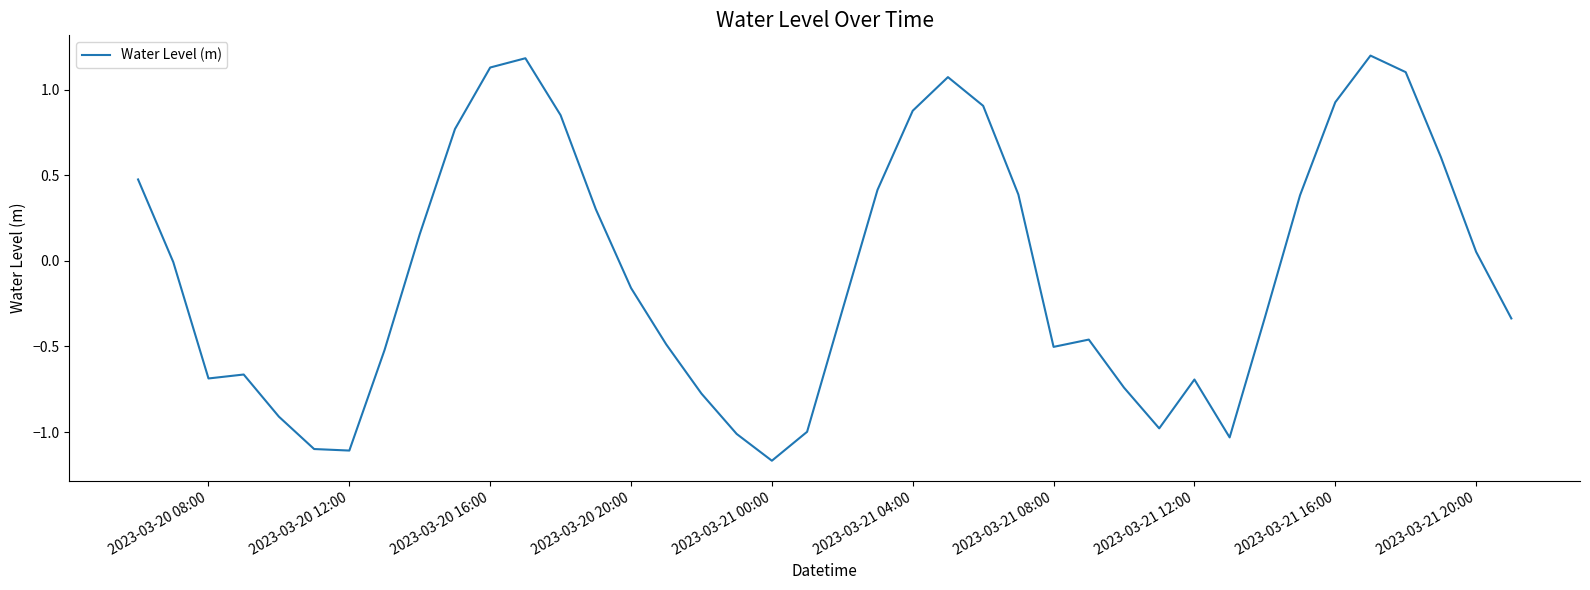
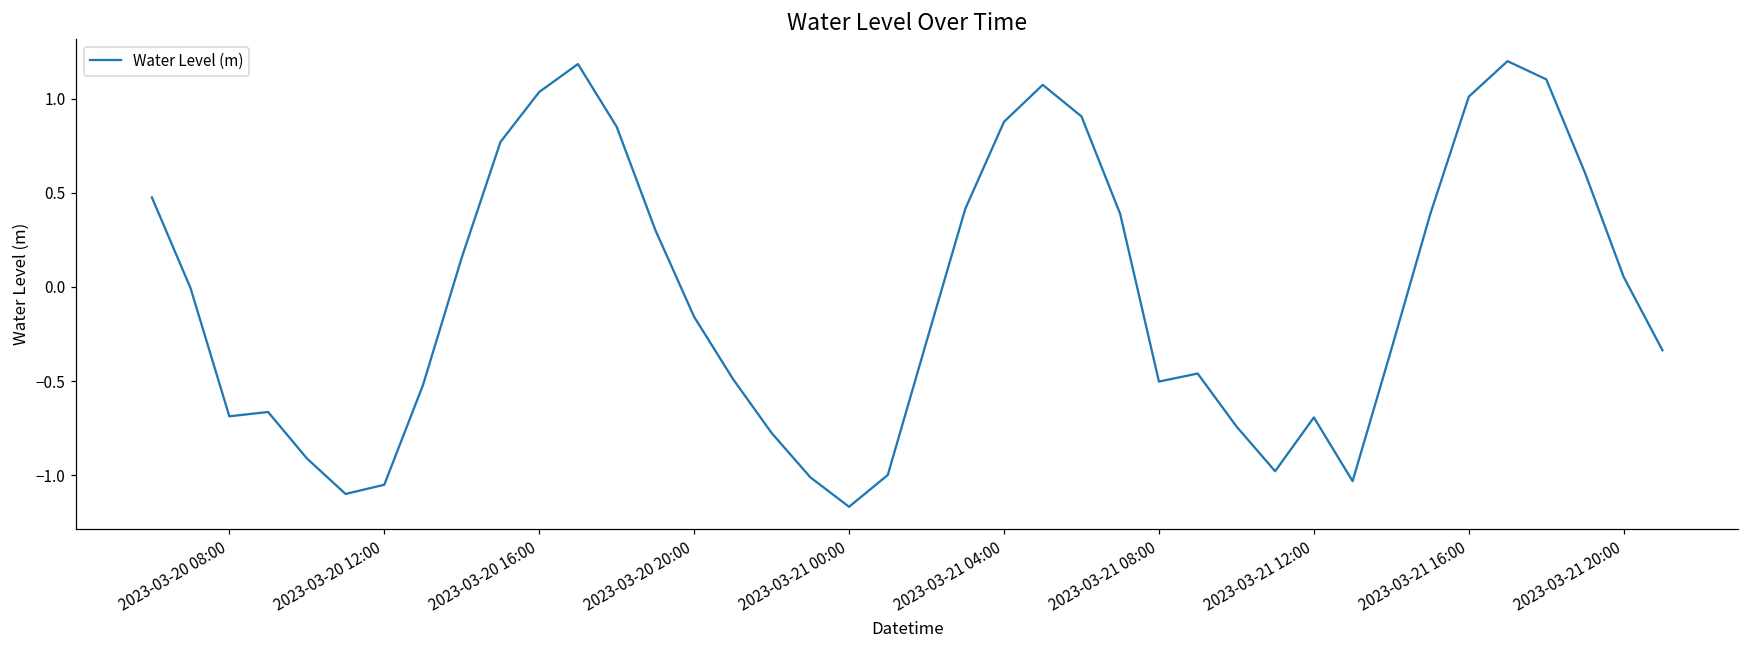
  {
    "2023-03-20 08:00": -0.69,
-   "2023-03-20 12:00": -1.11,
-   "2023-03-20 16:00": 1.13,
+   "2023-03-20 12:00": -1.05,
+   "2023-03-20 16:00": 1.03,
    "2023-03-20 20:00": -0.16,
    "2023-03-21 00:00": -1.17,
    "2023-03-21 04:00": 0.88,
    "2023-03-21 08:00": -0.50,
    "2023-03-21 12:00": -0.69,
-   "2023-03-21 16:00": 0.93,
+   "2023-03-21 16:00": 1.01,
    "2023-03-21 20:00": 0.05
  }
